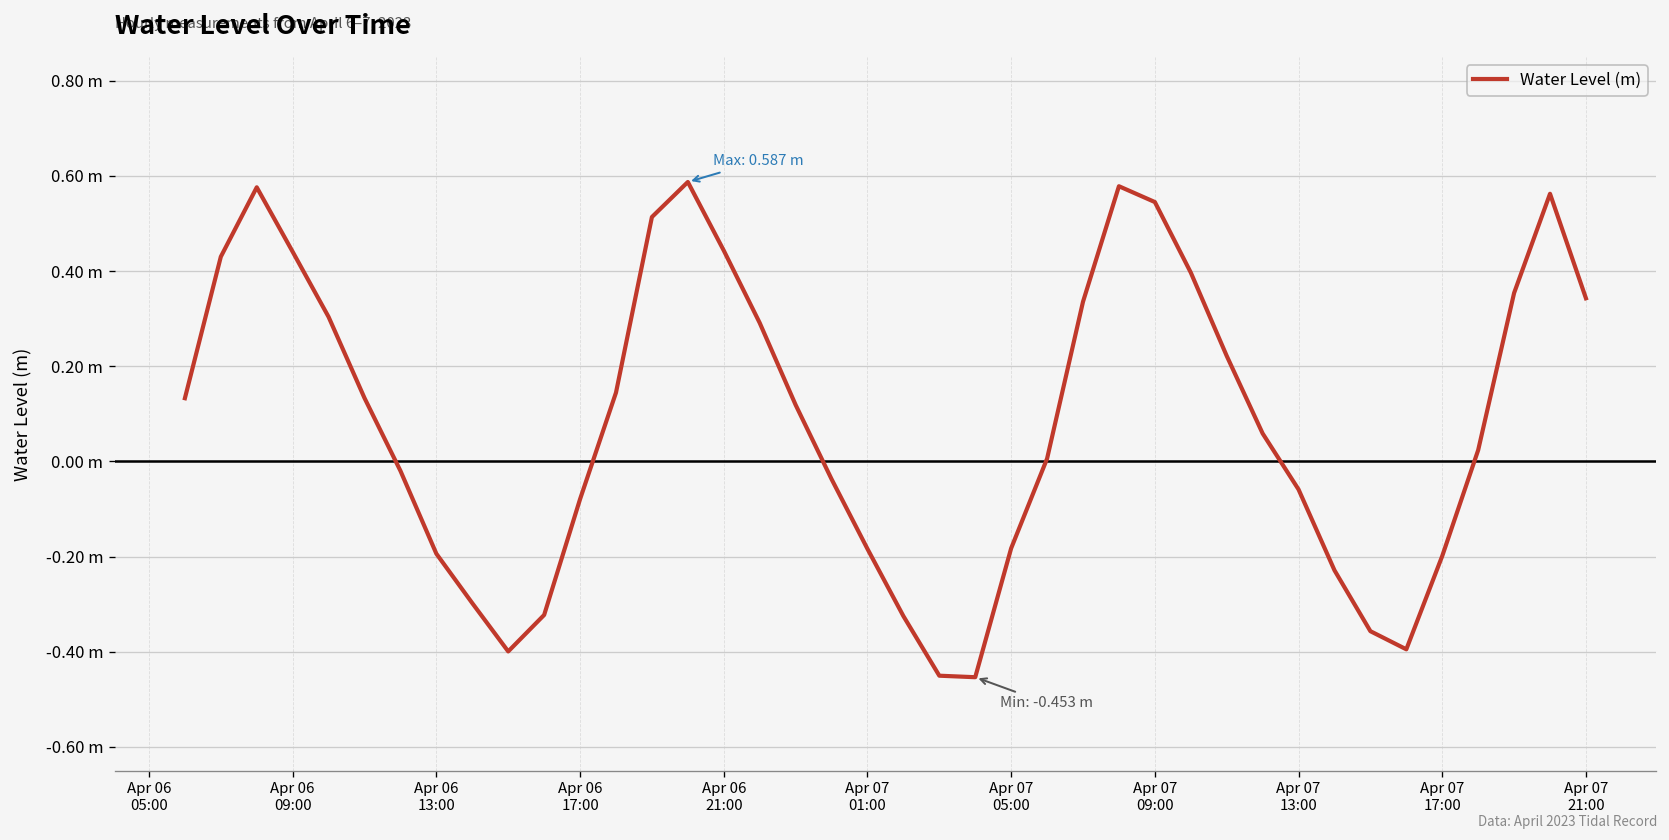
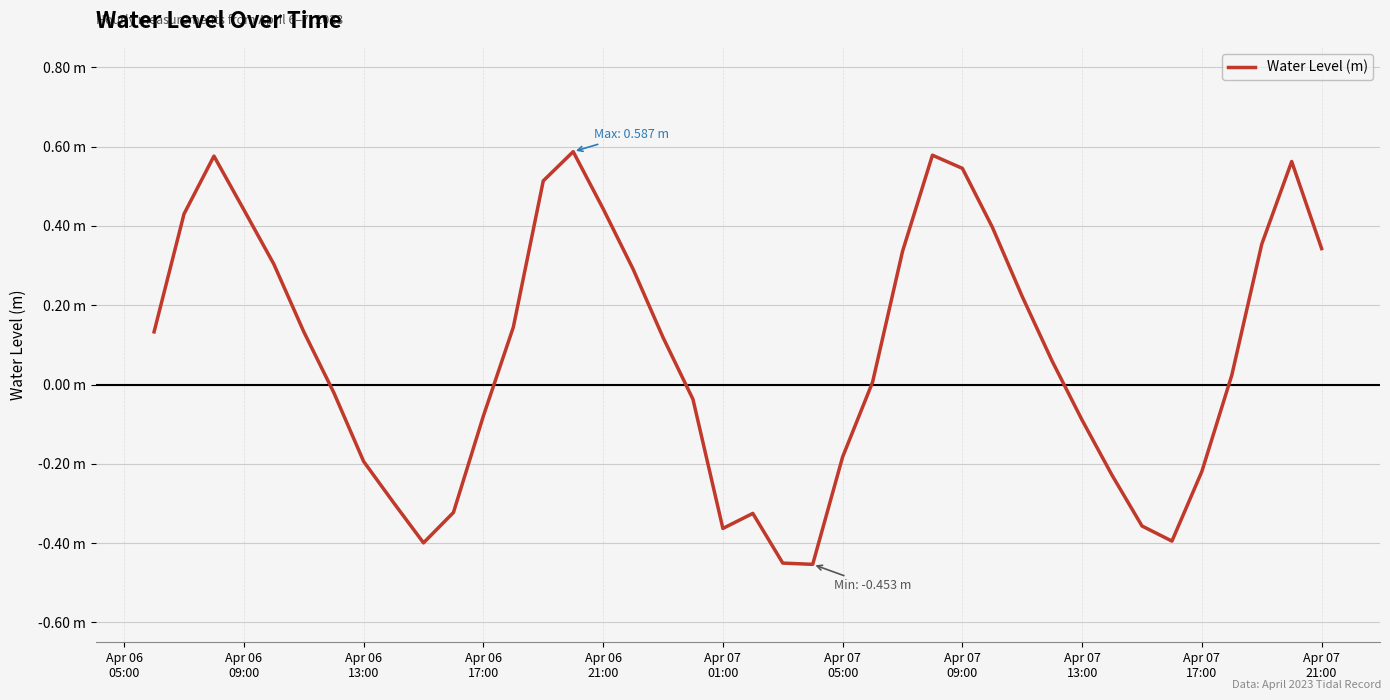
  {
    "Apr 06 09:00": "0.44 m",
    "Apr 06 13:00": "-0.19 m",
    "Apr 06 17:00": "-0.08 m",
    "Apr 06 21:00": "0.44 m",
-   "Apr 07 01:00": "-0.18 m",
+   "Apr 07 01:00": "-0.36 m",
    "Apr 07 05:00": "-0.18 m",
    "Apr 07 09:00": "0.55 m",
-   "Apr 07 13:00": "-0.06 m",
-   "Apr 07 17:00": "-0.20 m",
+   "Apr 07 13:00": "-0.09 m",
+   "Apr 07 17:00": "-0.22 m",
    "Apr 07 21:00": "0.34 m"
  }
